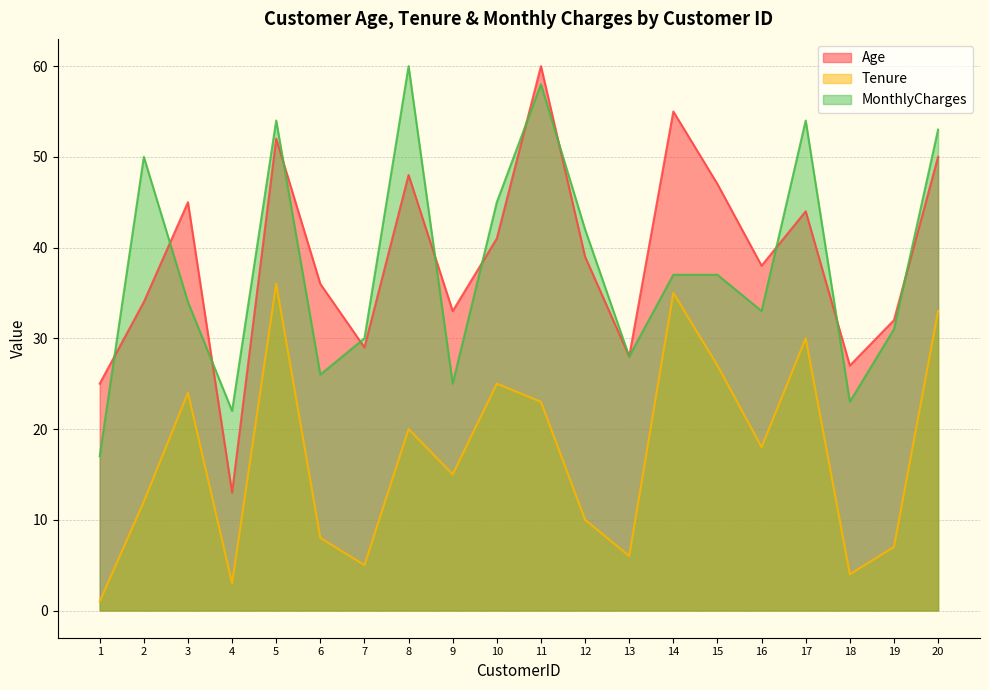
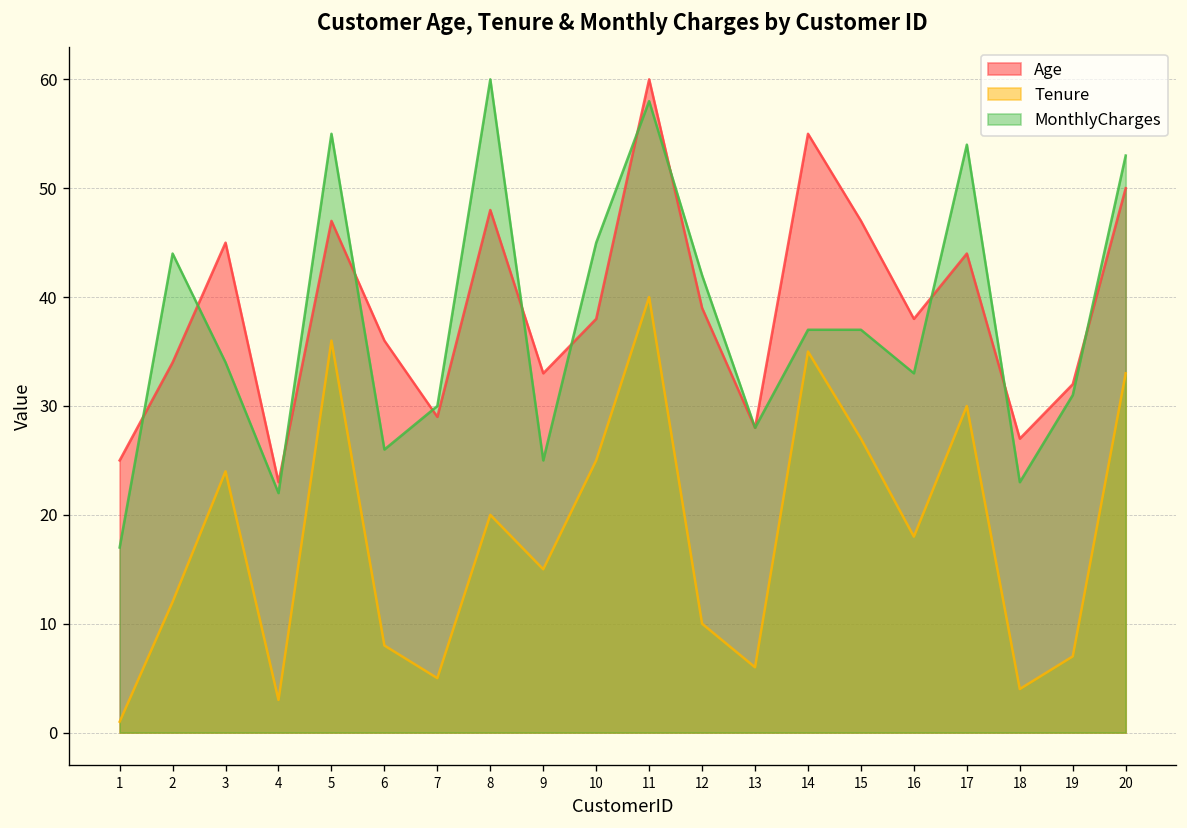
  {
    "Age": {
      "1": 25,
      "2": 34,
      "3": 45,
-     "4": 13,
-     "5": 52,
+     "4": 23,
+     "5": 47,
      "6": 36,
      "7": 29,
      "8": 48,
      "9": 33,
-     "10": 41,
+     "10": 38,
      "11": 60,
      "12": 39,
      "14": 55,
      "15": 47,
      "16": 38,
      "17": 44,
      "18": 27,
      "19": 32,
      "20": 50
    },
    "Tenure": {
      "1": 1,
      "2": 12,
      "3": 24,
      "4": 3,
      "5": 36,
      "6": 8,
      "7": 5,
      "8": 20,
      "9": 15,
      "10": 25,
-     "11": 23,
+     "11": 40,
      "12": 10,
      "13": 6,
      "14": 35,
      "15": 27,
      "16": 18,
      "17": 30,
      "18": 4,
      "19": 7,
      "20": 33
    },
    "MonthlyCharges": {
      "1": 17,
-     "2": 50,
+     "2": 44,
      "3": 34,
      "4": 22,
-     "5": 54,
+     "5": 55,
      "6": 26,
      "7": 30,
      "8": 60,
      "9": 25,
      "10": 45,
      "11": 58,
      "12": 42,
      "14": 37,
      "15": 37,
      "16": 33,
      "17": 54,
      "18": 23,
      "19": 31,
      "20": 53
    }
  }
